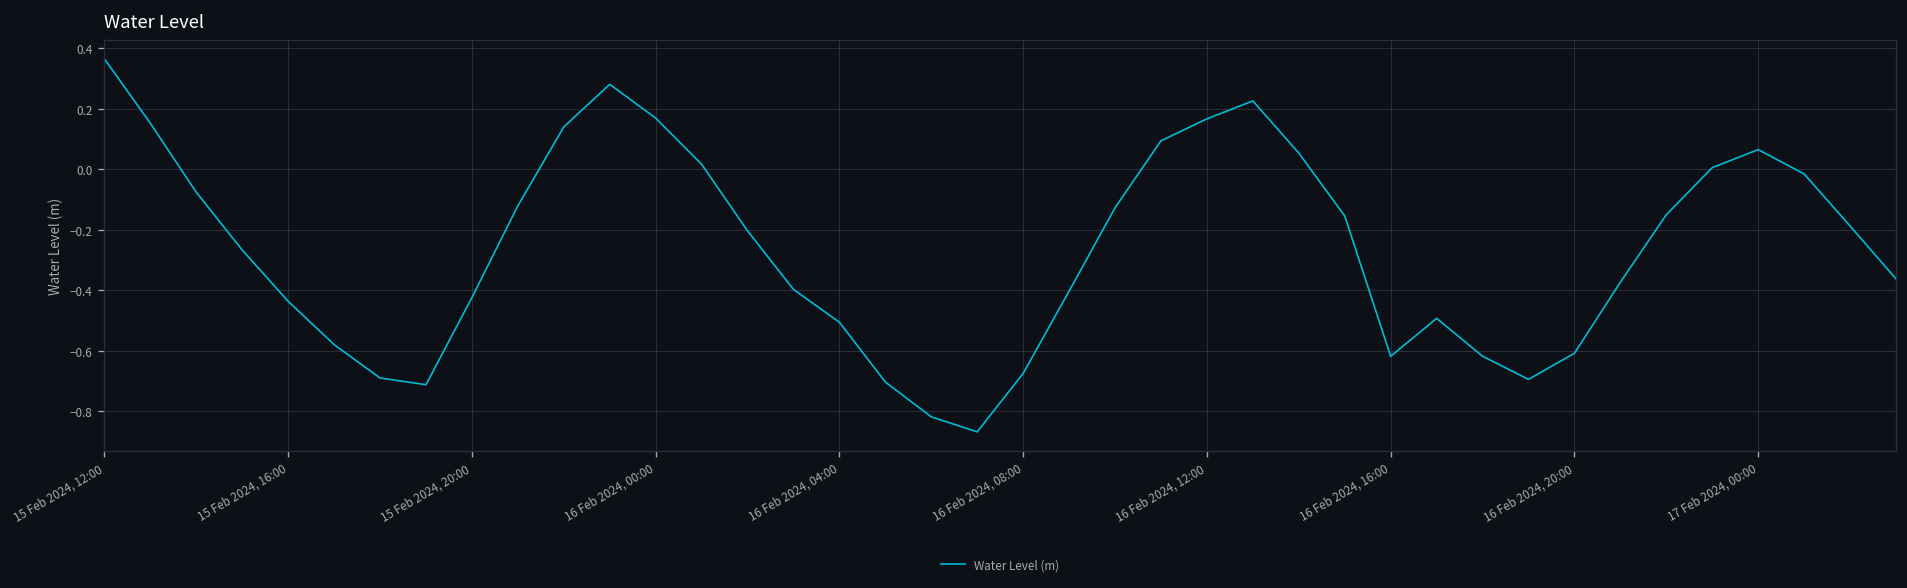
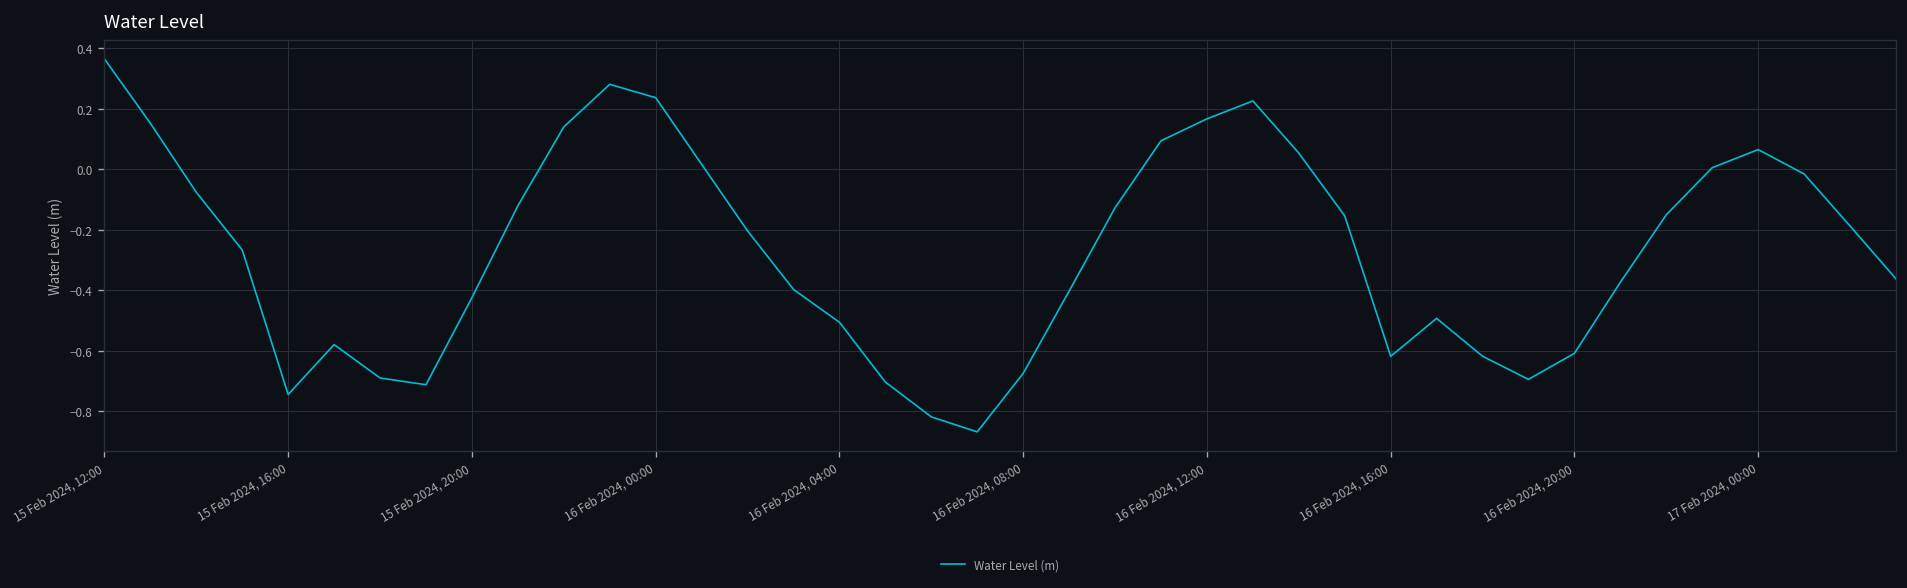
  {
    "15 Feb 2024, 12:00": 0.37,
-   "15 Feb 2024, 16:00": -0.44,
+   "15 Feb 2024, 16:00": -0.74,
    "15 Feb 2024, 20:00": -0.42,
-   "16 Feb 2024, 00:00": 0.17,
+   "16 Feb 2024, 00:00": 0.24,
    "16 Feb 2024, 04:00": -0.51,
    "16 Feb 2024, 08:00": -0.67,
    "16 Feb 2024, 12:00": 0.17,
    "16 Feb 2024, 16:00": -0.62,
    "16 Feb 2024, 20:00": -0.61,
    "17 Feb 2024, 00:00": 0.07
  }
